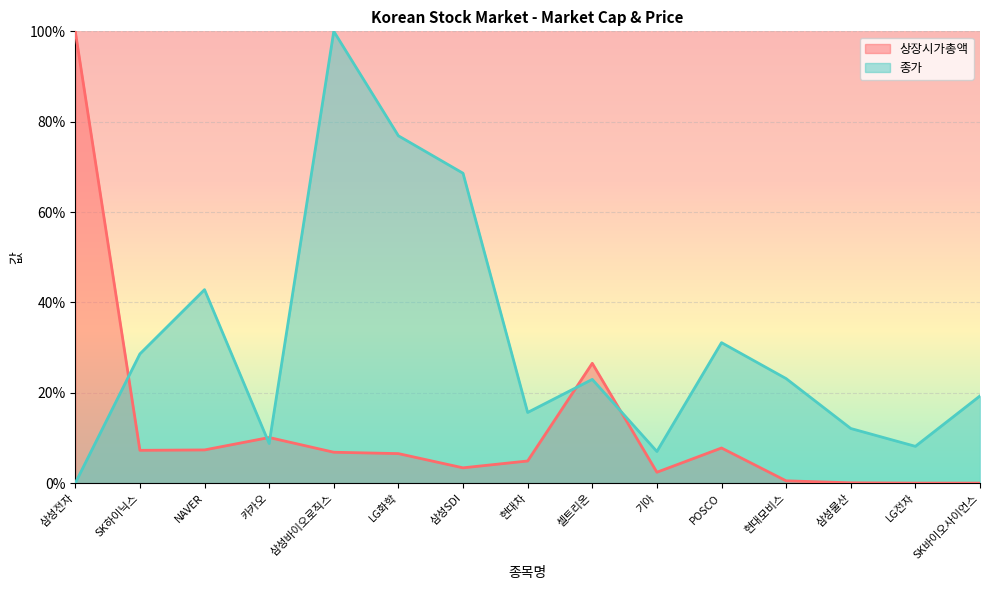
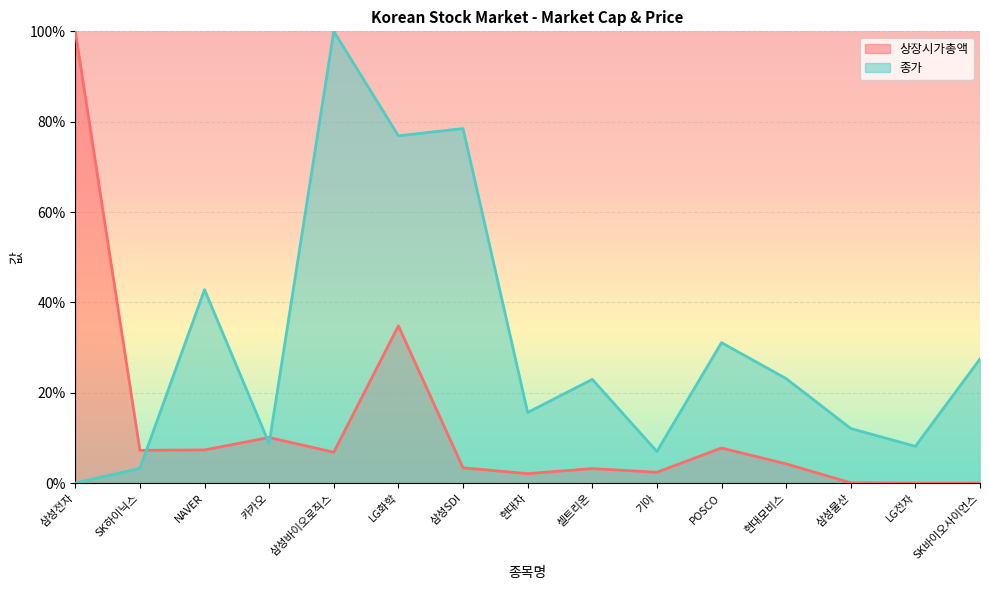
  {
    "상장시가총액": {
      "삼성전자": "100%",
      "SK하이닉스": "7%",
      "NAVER": "7%",
      "카카오": "10%",
      "삼성바이오로직스": "7%",
-     "LG화학": "7%",
+     "LG화학": "35%",
      "삼성SDI": "3%",
-     "현대차": "5%",
-     "셀트리온": "27%",
+     "현대차": "2%",
+     "셀트리온": "3%",
      "기아": "2%",
      "POSCO": "8%",
-     "현대모비스": "1%",
+     "현대모비스": "4%",
      "삼성물산": "0%",
      "LG전자": "0%",
      "SK바이오사이언스": "0%"
    },
    "종가": {
      "삼성전자": "0%",
-     "SK하이닉스": "29%",
+     "SK하이닉스": "3%",
      "NAVER": "43%",
      "카카오": "9%",
      "삼성바이오로직스": "100%",
      "LG화학": "77%",
-     "삼성SDI": "69%",
+     "삼성SDI": "78%",
      "현대차": "16%",
      "셀트리온": "23%",
      "기아": "7%",
      "POSCO": "31%",
      "현대모비스": "23%",
      "삼성물산": "12%",
      "LG전자": "8%",
-     "SK바이오사이언스": "19%"
+     "SK바이오사이언스": "27%"
    }
  }
